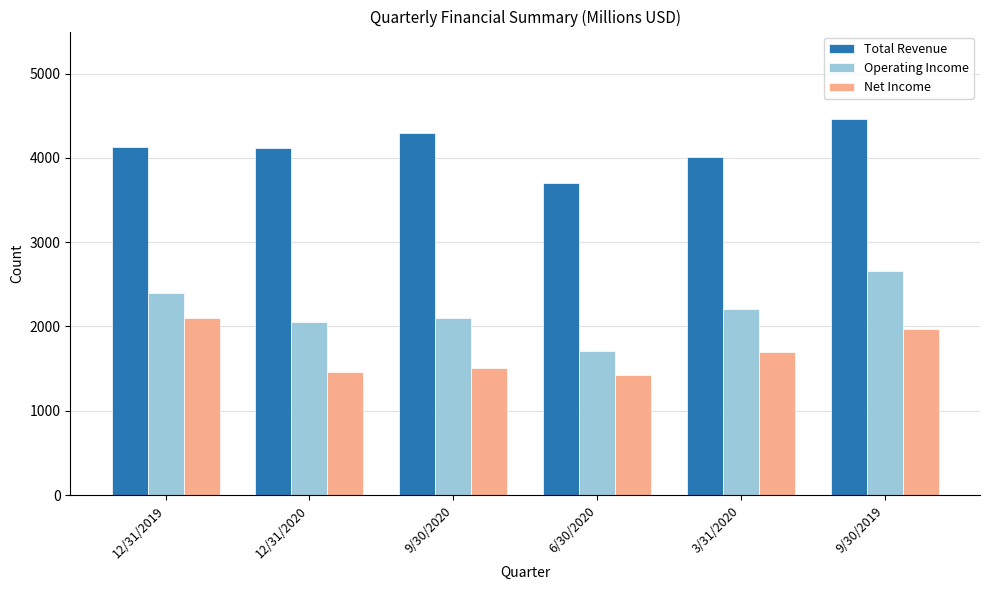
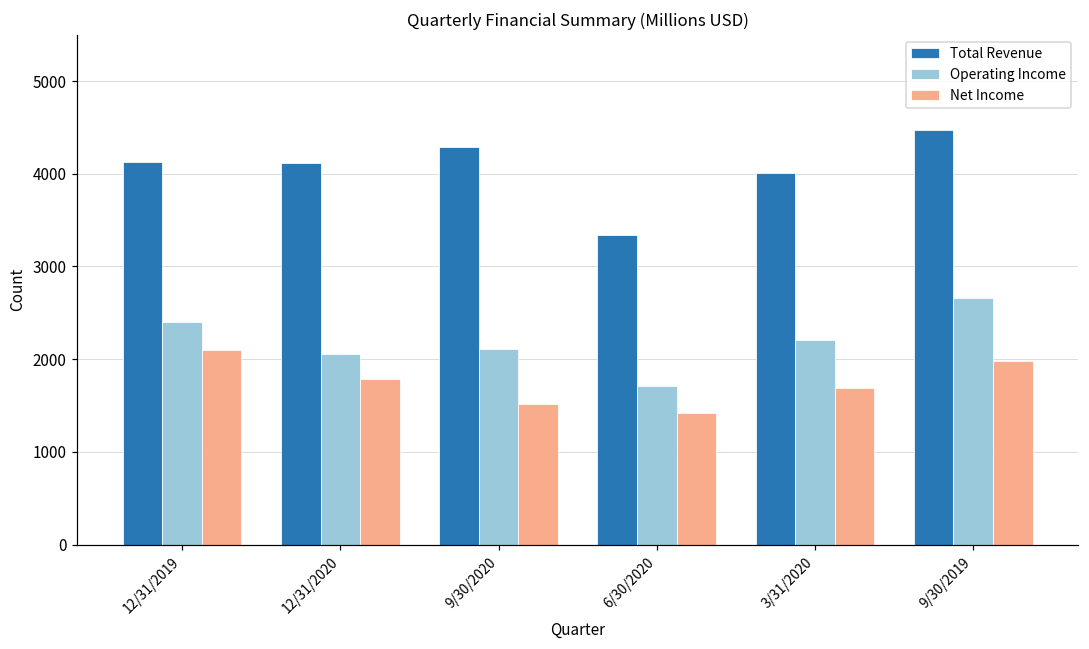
  {
    "Total Revenue": {
      "12/31/2019": 4100,
      "12/31/2020": 4100,
      "9/30/2020": 4300,
-     "6/30/2020": 3700,
+     "6/30/2020": 3300,
      "3/31/2020": 4000,
      "9/30/2019": 4500
    },
    "Operating Income": {
      "12/31/2019": 2400,
      "12/31/2020": 2100,
      "9/30/2020": 2100,
      "6/30/2020": 1700,
      "3/31/2020": 2200,
      "9/30/2019": 2700
    },
    "Net Income": {
      "12/31/2019": 2100,
-     "12/31/2020": 1500,
+     "12/31/2020": 1800,
      "9/30/2020": 1500,
      "6/30/2020": 1400,
      "3/31/2020": 1700,
      "9/30/2019": 2000
    }
  }
